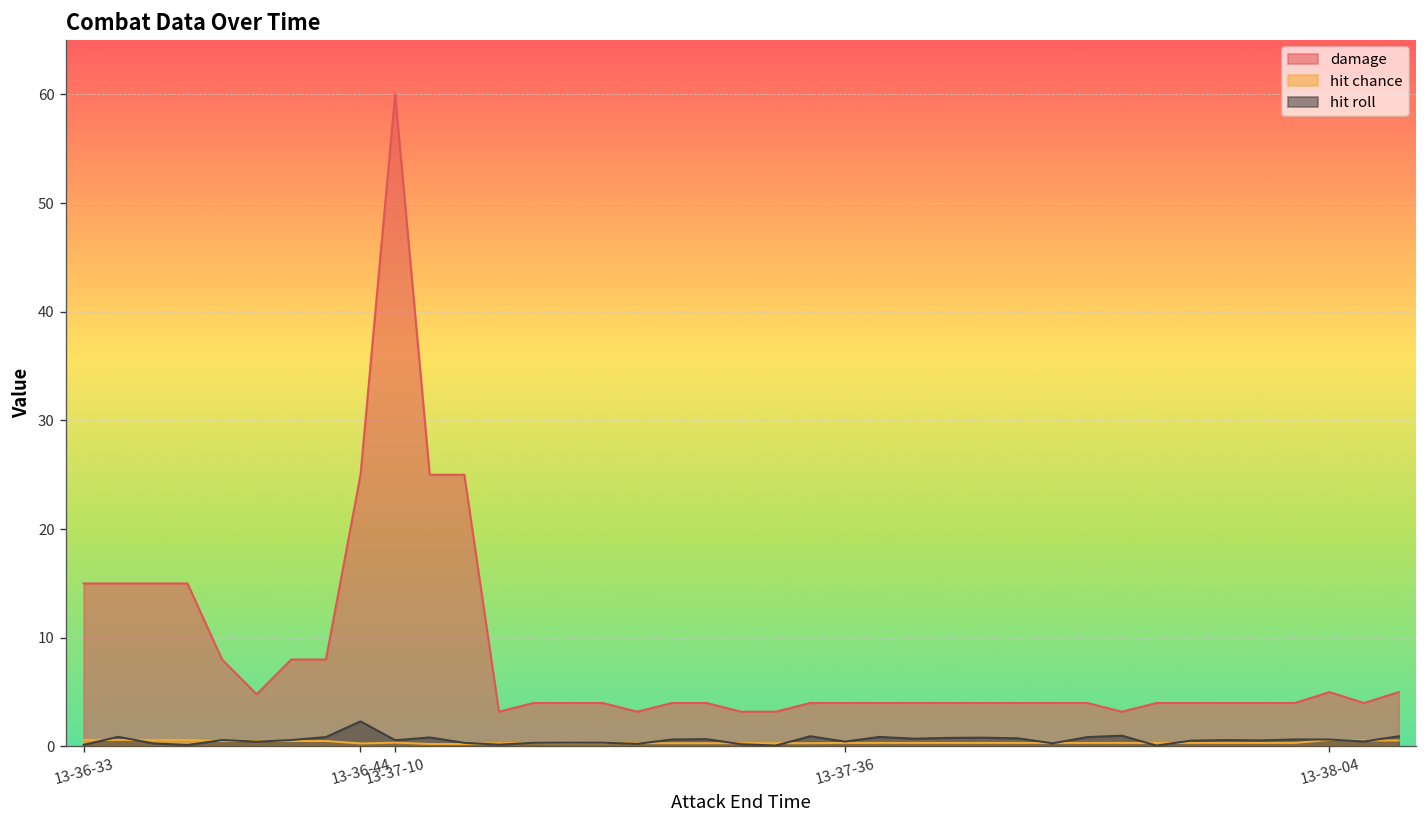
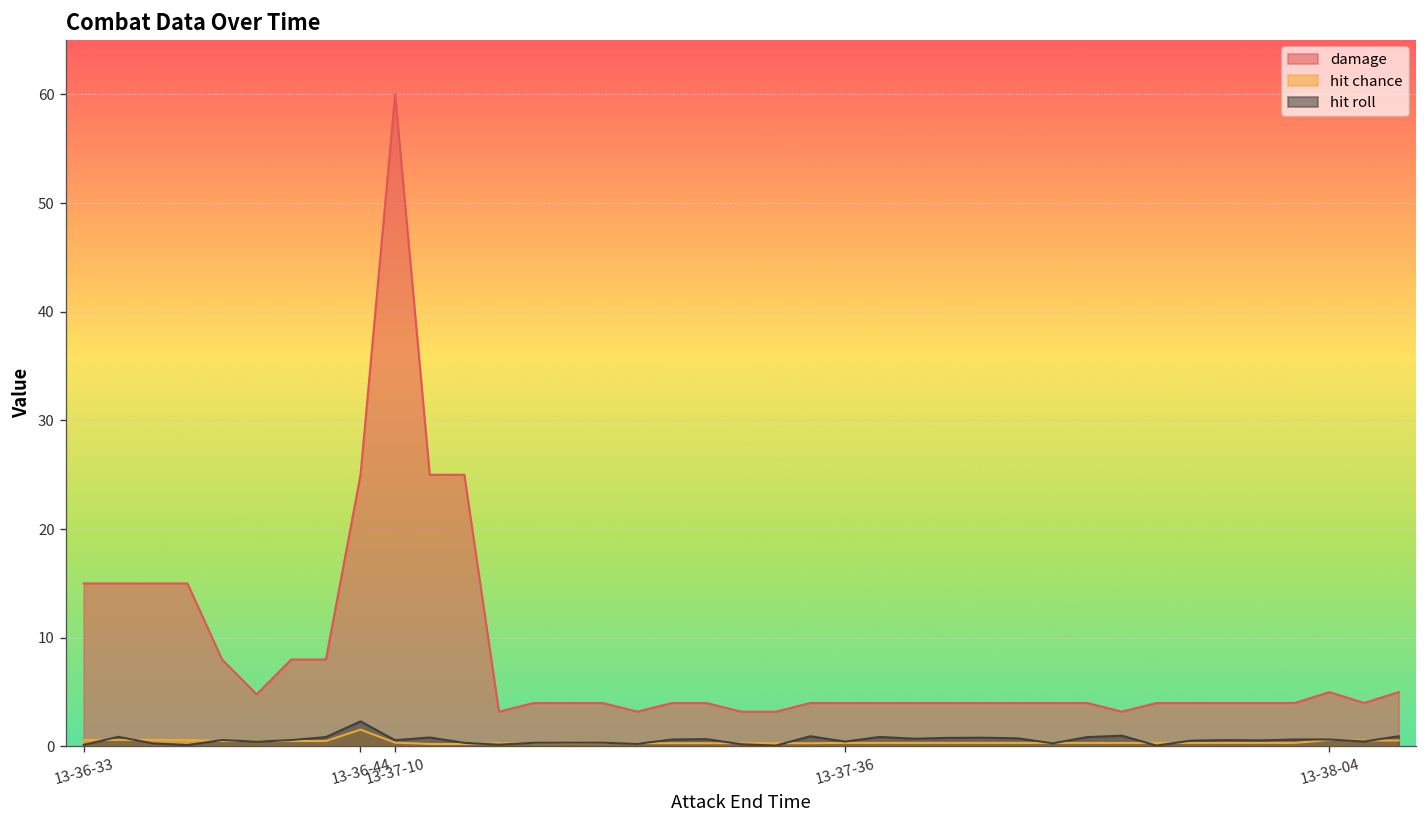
  {
    "damage": {
      "13-36-44": 25
    },
    "hit chance": {
-     "13-36-44": 0
+     "13-36-44": 2
    },
    "hit roll": {
      "13-36-44": 2
    }
  }
